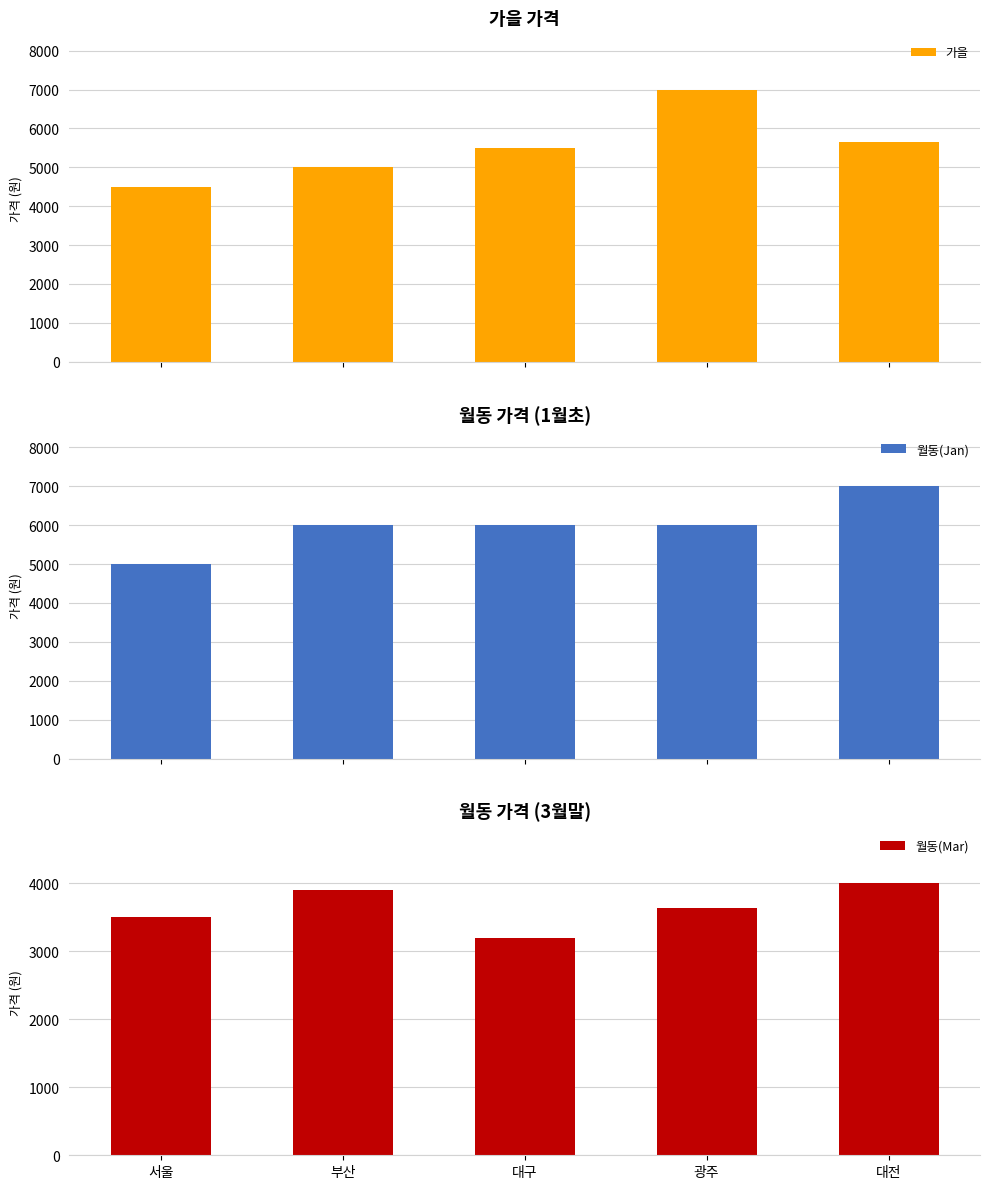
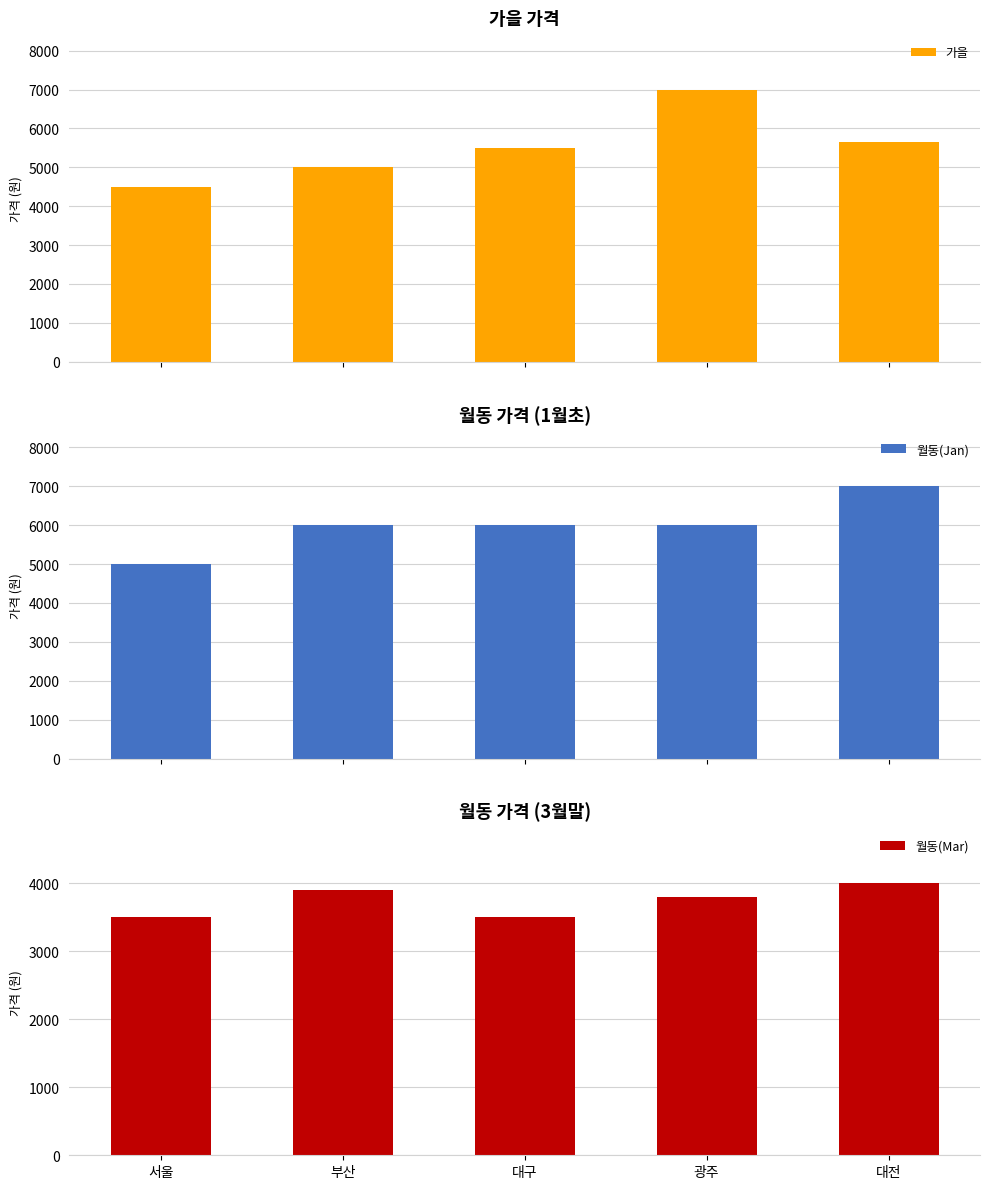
  {
    "월동 가격 (3월말)": {
      "서울": 3500,
      "부산": 3900,
-     "대구": 3200,
-     "광주": 3600,
+     "대구": 3500,
+     "광주": 3800,
      "대전": 4000
    }
  }
